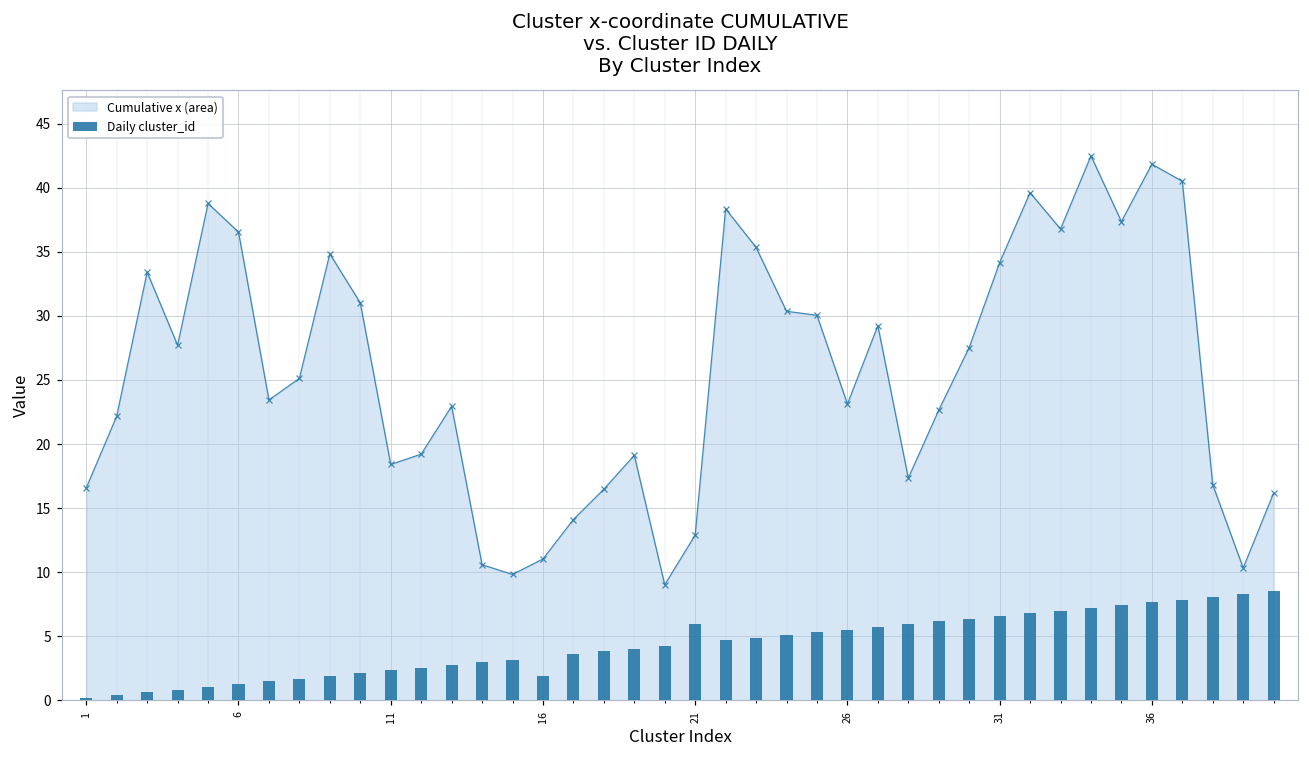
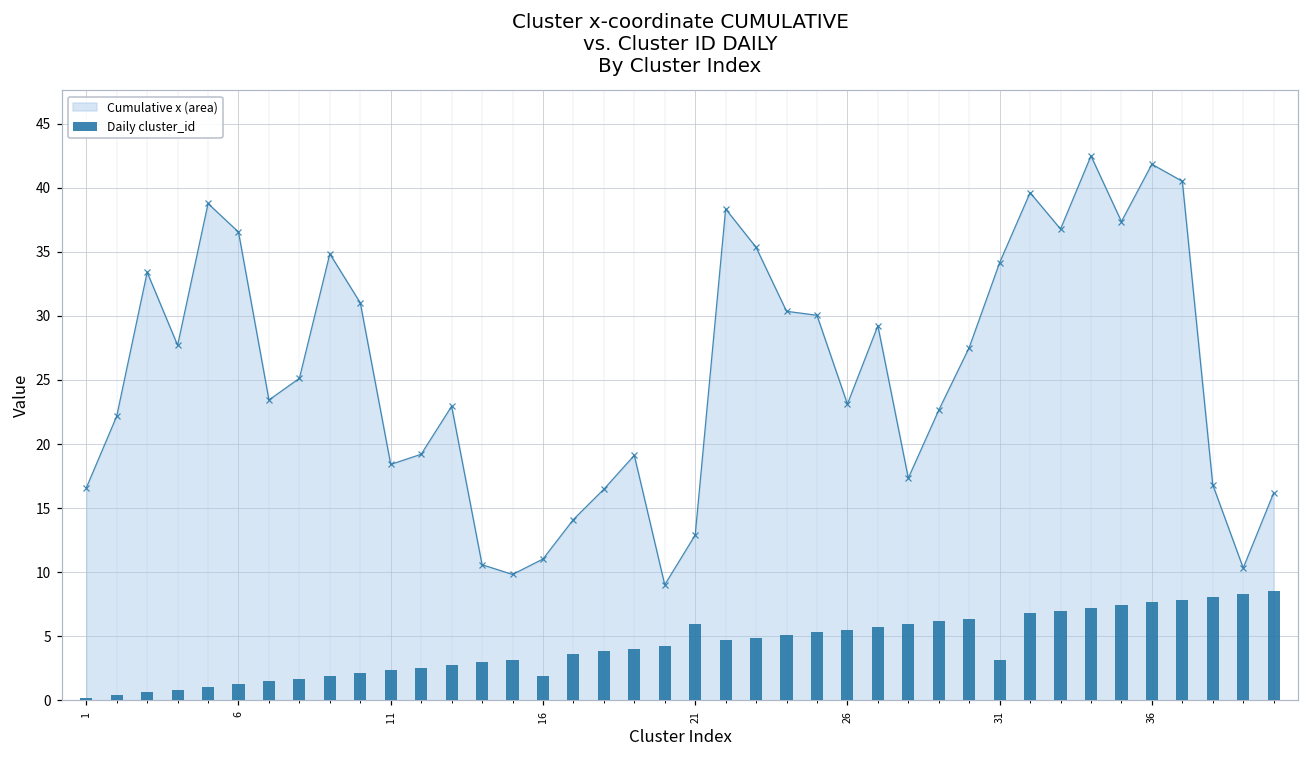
  {
    "Cumulative x (area)": {
      "1": 16.6,
      "6": 36.5,
      "11": 18.4,
      "16": 11.0,
      "21": 12.9,
      "26": 23.1,
      "31": 34.2,
      "36": 41.8
    },
    "Daily cluster_id": {
      "6": 1.3,
      "11": 2.3,
      "16": 1.9,
      "21": 5.9,
      "26": 5.5,
-     "31": 6.6,
+     "31": 3.2,
      "36": 7.6
    }
  }
